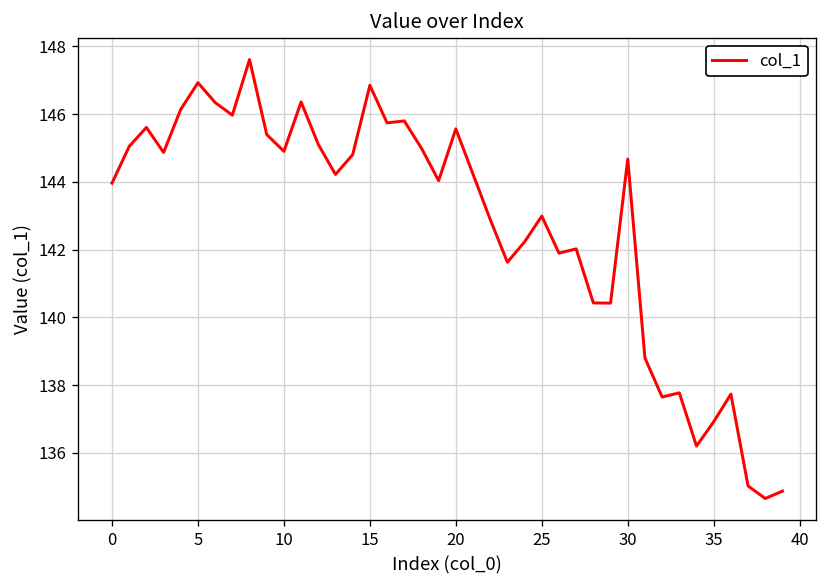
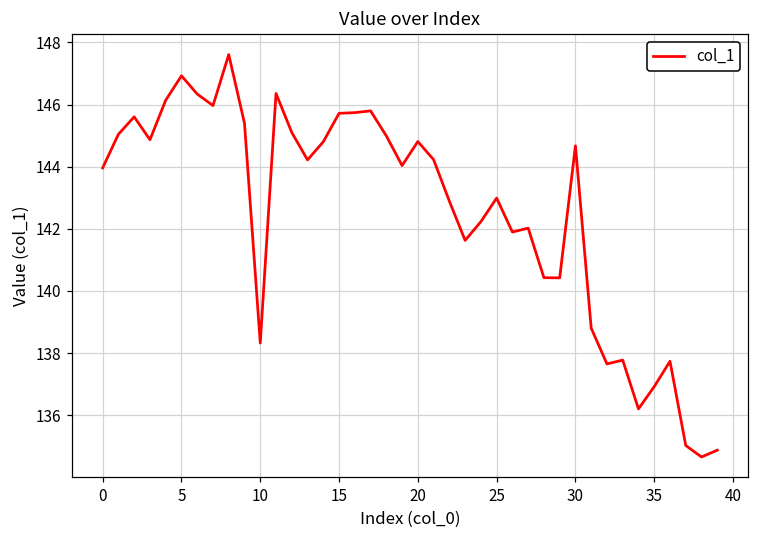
  {
    "0": 144.0,
    "5": 146.9,
-   "10": 144.9,
-   "15": 146.8,
-   "20": 145.6,
+   "10": 138.3,
+   "15": 145.7,
+   "20": 144.8,
    "25": 143.0,
    "30": 144.7,
    "35": 136.9
  }
